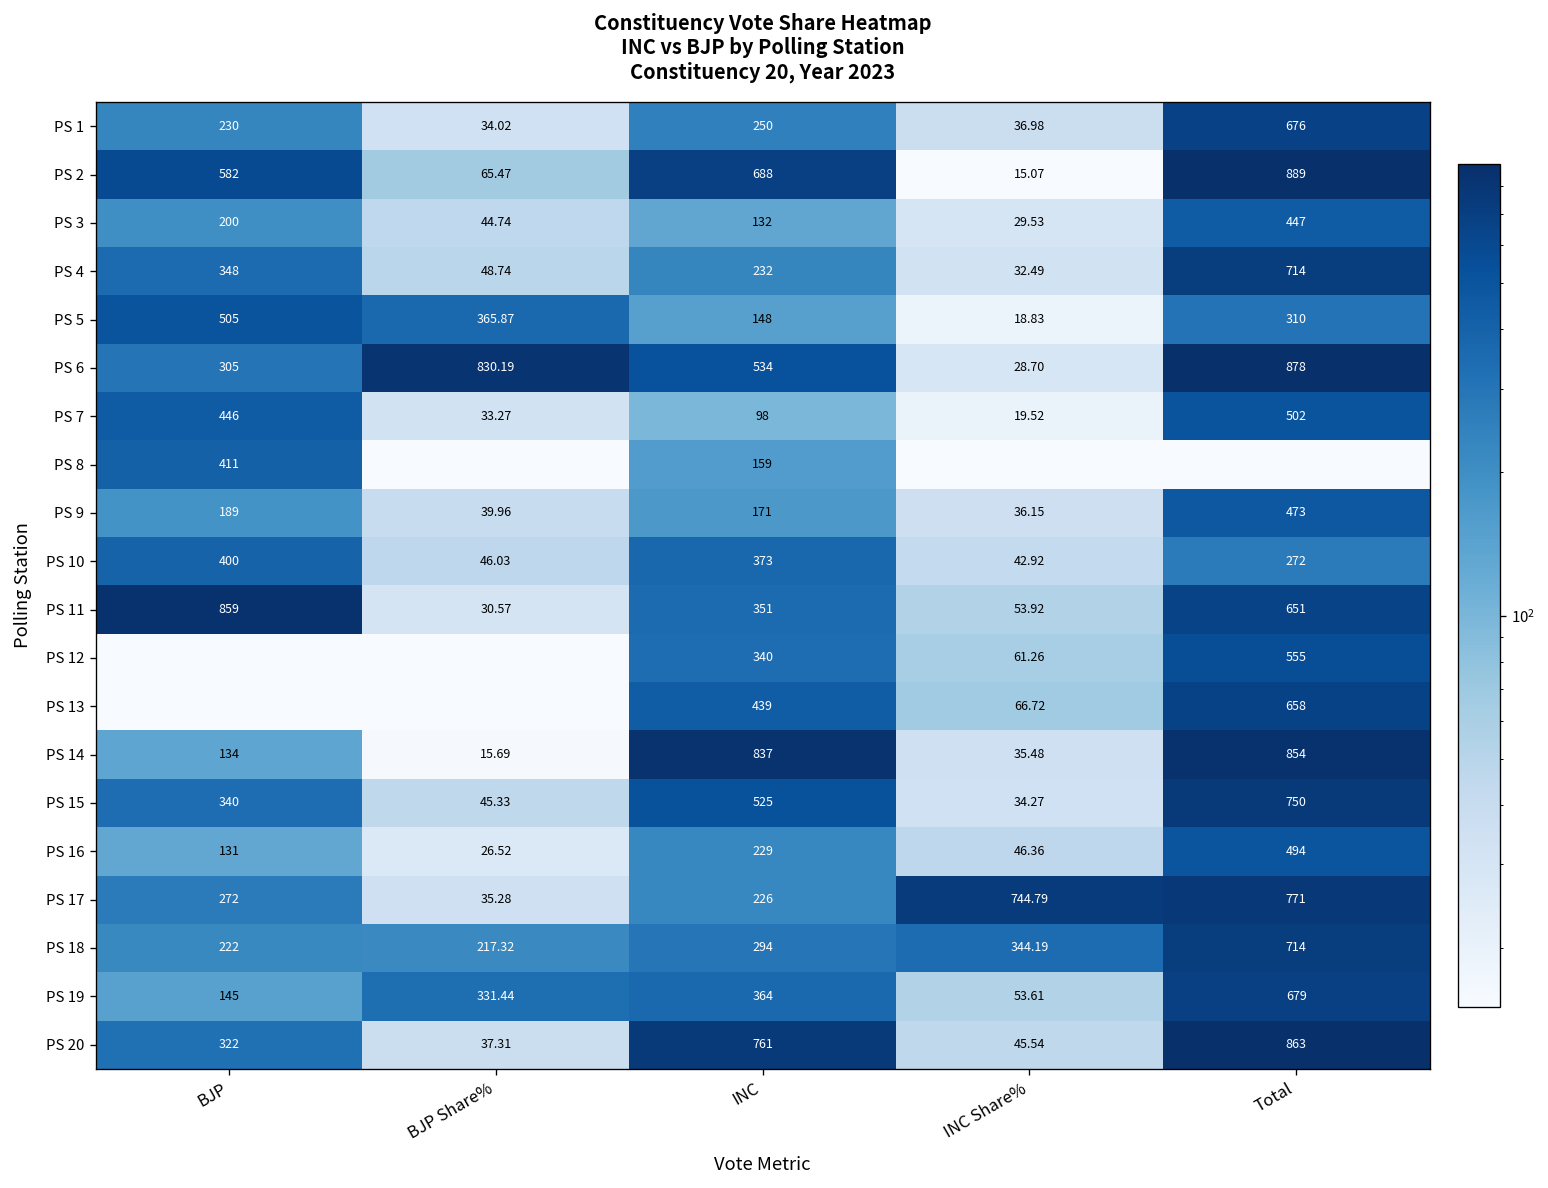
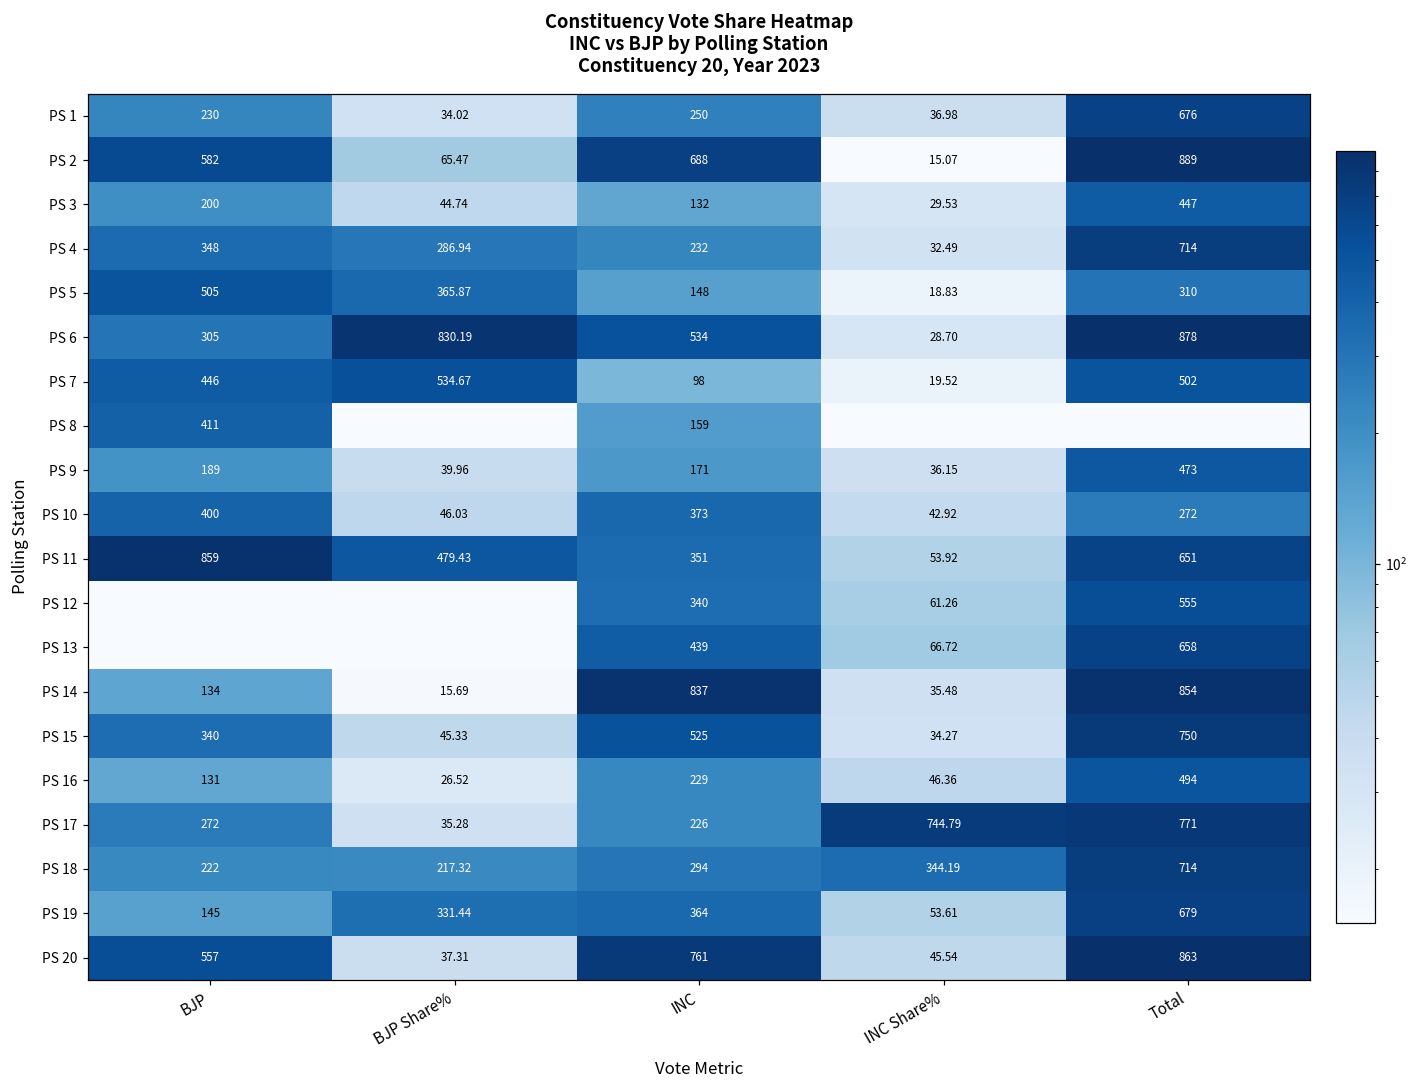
  {
    "PS 1": {
      "BJP": 230,
      "BJP Share%": 34.02,
      "INC": 250,
      "INC Share%": 36.98,
      "Total": 676
    },
    "PS 2": {
      "BJP": 582,
      "BJP Share%": 65.47,
      "INC": 688,
      "INC Share%": 15.07,
      "Total": 889
    },
    "PS 3": {
      "BJP": 200,
      "BJP Share%": 44.74,
      "INC": 132,
      "INC Share%": 29.53,
      "Total": 447
    },
    "PS 4": {
      "BJP": 348,
-     "BJP Share%": 48.74,
+     "BJP Share%": 286.94,
      "INC": 232,
      "INC Share%": 32.49,
      "Total": 714
    },
    "PS 5": {
      "BJP": 505,
      "BJP Share%": 365.87,
      "INC": 148,
      "INC Share%": 18.83,
      "Total": 310
    },
    "PS 6": {
      "BJP": 305,
      "BJP Share%": 830.19,
      "INC": 534,
      "INC Share%": 28.70,
      "Total": 878
    },
    "PS 7": {
      "BJP": 446,
-     "BJP Share%": 33.27,
+     "BJP Share%": 534.67,
      "INC": 98,
      "INC Share%": 19.52,
      "Total": 502
    },
    "PS 8": {
      "BJP": 411,
      "INC": 159
    },
    "PS 9": {
      "BJP": 189,
      "BJP Share%": 39.96,
      "INC": 171,
      "INC Share%": 36.15,
      "Total": 473
    },
    "PS 10": {
      "BJP": 400,
      "BJP Share%": 46.03,
      "INC": 373,
      "INC Share%": 42.92,
      "Total": 272
    },
    "PS 11": {
      "BJP": 859,
-     "BJP Share%": 30.57,
+     "BJP Share%": 479.43,
      "INC": 351,
      "INC Share%": 53.92,
      "Total": 651
    },
    "PS 12": {
      "INC": 340,
      "INC Share%": 61.26,
      "Total": 555
    },
    "PS 13": {
      "INC": 439,
      "INC Share%": 66.72,
      "Total": 658
    },
    "PS 14": {
      "BJP": 134,
      "BJP Share%": 15.69,
      "INC": 837,
      "INC Share%": 35.48,
      "Total": 854
    },
    "PS 15": {
      "BJP": 340,
      "BJP Share%": 45.33,
      "INC": 525,
      "INC Share%": 34.27,
      "Total": 750
    },
    "PS 16": {
      "BJP": 131,
      "BJP Share%": 26.52,
      "INC": 229,
      "INC Share%": 46.36,
      "Total": 494
    },
    "PS 17": {
      "BJP": 272,
      "BJP Share%": 35.28,
      "INC": 226,
      "INC Share%": 744.79,
      "Total": 771
    },
    "PS 18": {
      "BJP": 222,
      "BJP Share%": 217.32,
      "INC": 294,
      "INC Share%": 344.19,
      "Total": 714
    },
    "PS 19": {
      "BJP": 145,
      "BJP Share%": 331.44,
      "INC": 364,
      "INC Share%": 53.61,
      "Total": 679
    },
    "PS 20": {
-     "BJP": 322,
+     "BJP": 557,
      "BJP Share%": 37.31,
      "INC": 761,
      "INC Share%": 45.54,
      "Total": 863
    }
  }
